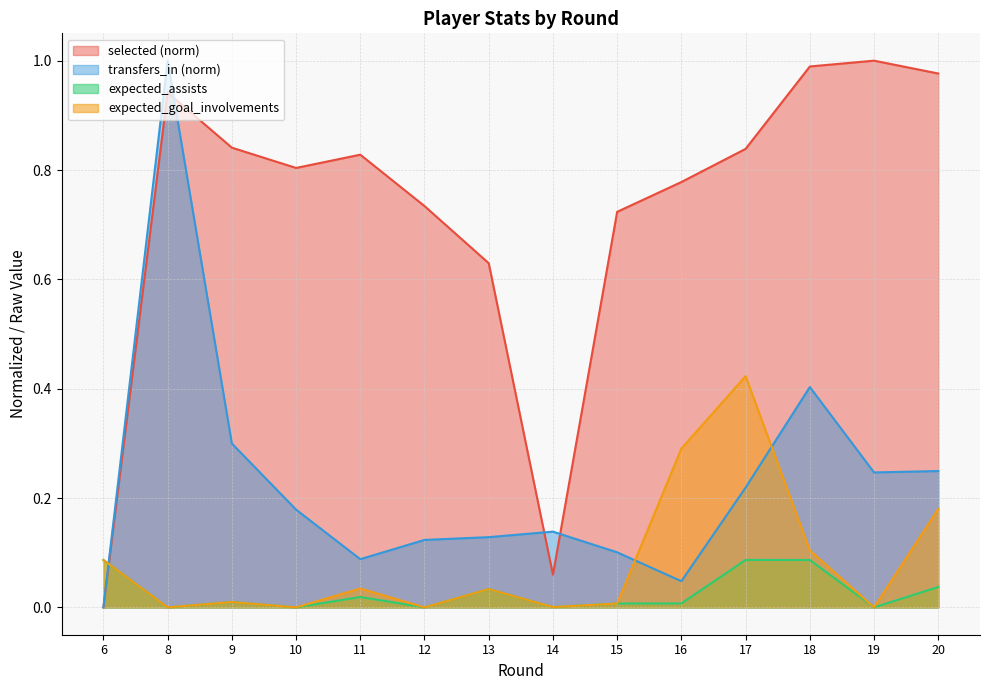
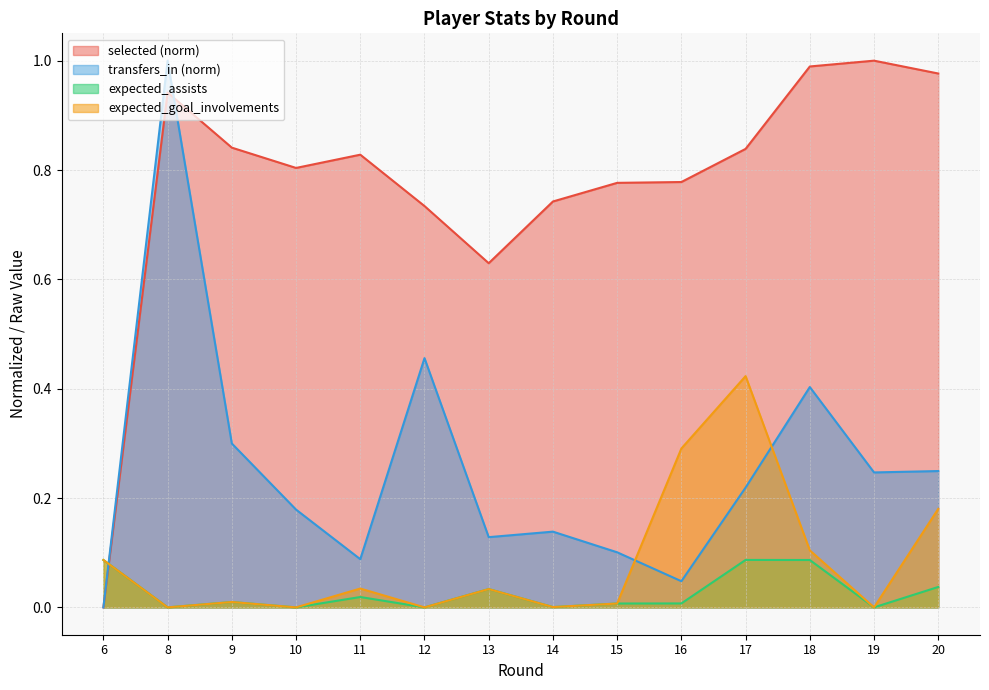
  {
    "selected (norm)": {
      "9": 0.84,
      "10": 0.80,
      "11": 0.83,
      "12": 0.73,
      "13": 0.63,
-     "14": 0.06,
-     "15": 0.72,
+     "14": 0.74,
+     "15": 0.78,
      "16": 0.78,
      "17": 0.84,
      "18": 0.99,
      "19": 1.00,
      "20": 0.98
    },
    "transfers_in (norm)": {
      "9": 0.30,
      "10": 0.18,
      "11": 0.09,
-     "12": 0.12,
+     "12": 0.46,
      "13": 0.13,
      "14": 0.14,
      "15": 0.10,
      "16": 0.05,
      "17": 0.22,
      "18": 0.40,
      "19": 0.25,
      "20": 0.25
    },
    "expected_assists": {
      "11": 0.02,
      "16": 0.01,
      "17": 0.09,
      "18": 0.09,
      "20": 0.04
    },
    "expected_goal_involvements": {
      "11": 0.03,
      "16": 0.29,
      "17": 0.42,
      "18": 0.10,
      "20": 0.18
    }
  }
